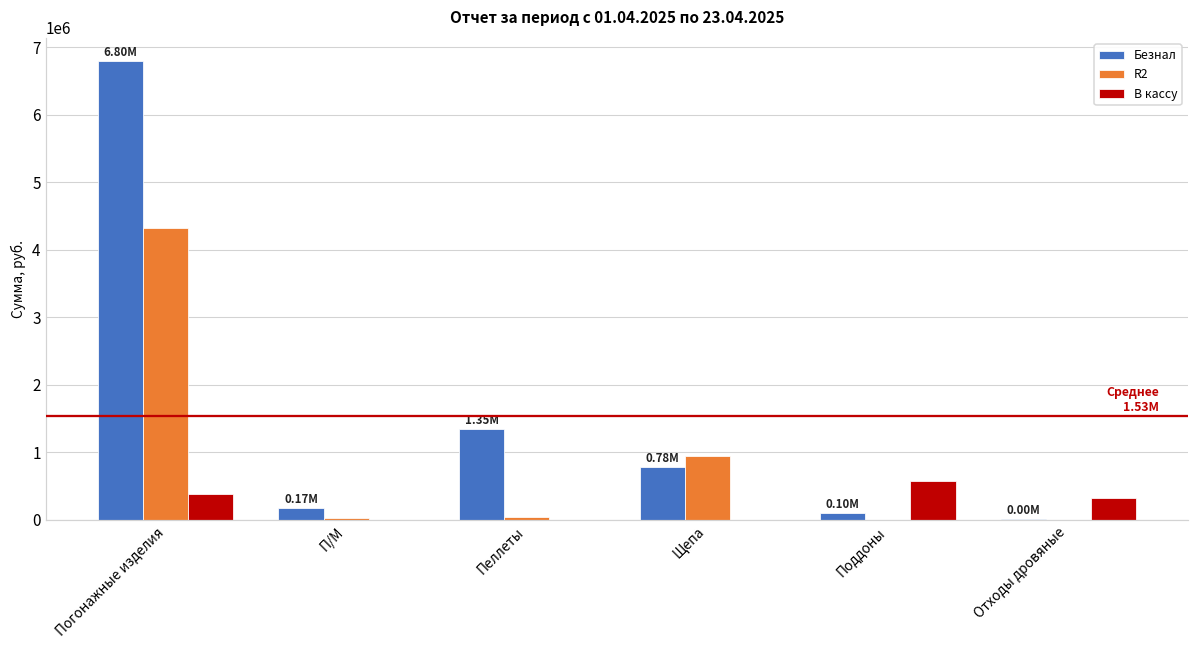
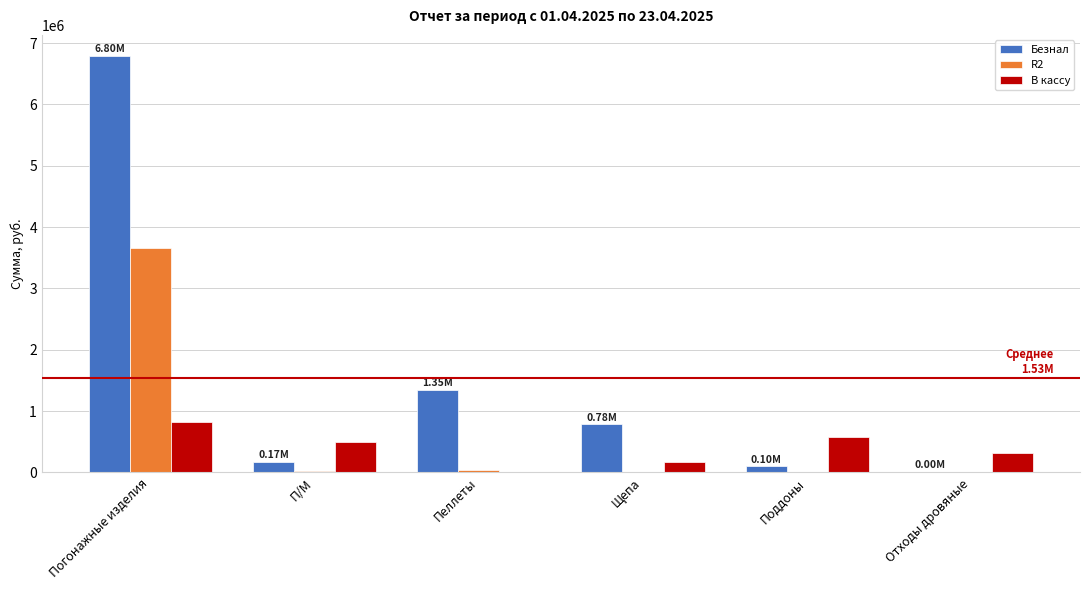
  {
    "Безнал": {
      "Погонажные изделия": "6.80M",
      "П/М": "0.17M",
      "Пеллеты": "1.35M",
      "Щепа": "0.78M",
      "Поддоны": "0.10M"
    },
    "R2": {
-     "Погонажные изделия": "4300000",
-     "Щепа": "1000000",
+     "Погонажные изделия": "3700000",
+     "Щепа": "0",
      "Поддоны": "0"
    },
    "В кассу": {
-     "Погонажные изделия": "400000",
-     "П/М": "0",
+     "Погонажные изделия": "800000",
+     "П/М": "500000",
      "Пеллеты": "0",
-     "Щепа": "0",
+     "Щепа": "200000",
      "Поддоны": "600000",
      "Отходы дровяные": "300000"
    }
  }
